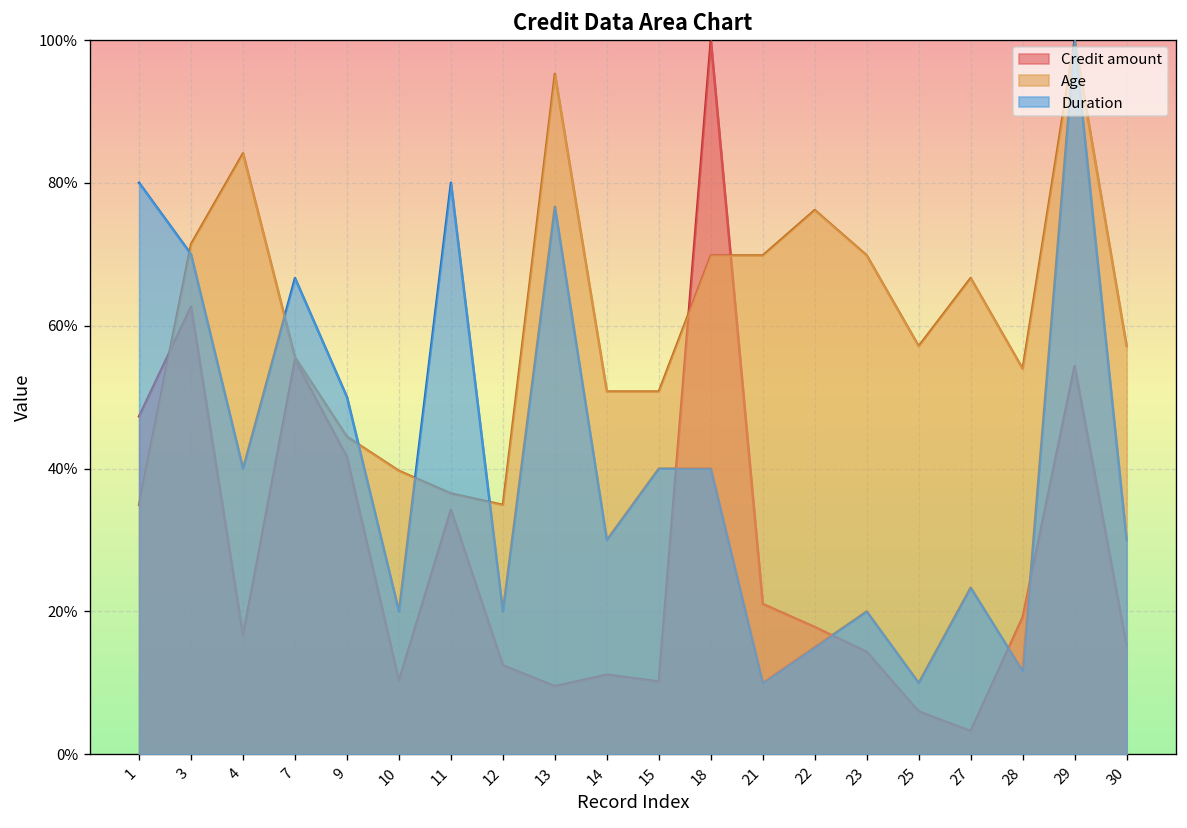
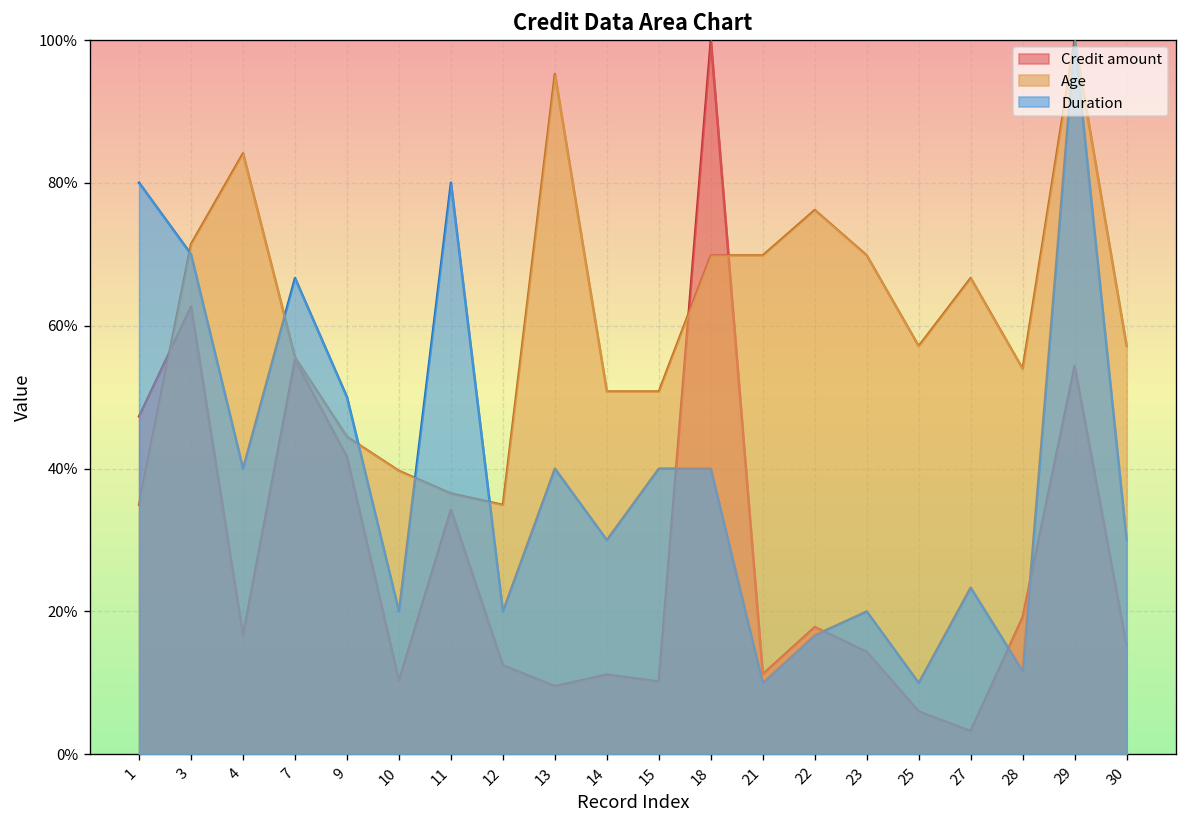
  {
    "Credit amount": {
      "1": "47%",
      "3": "63%",
      "4": "17%",
      "9": "42%",
      "10": "10%",
      "11": "34%",
      "12": "12%",
      "13": "10%",
      "14": "11%",
      "15": "10%",
      "18": "100%",
-     "21": "21%",
+     "21": "11%",
      "22": "18%",
      "23": "14%",
      "25": "6%",
      "27": "3%",
      "28": "19%",
      "29": "54%",
      "30": "15%"
    },
    "Age": {
      "1": "35%",
      "3": "71%",
      "4": "84%",
      "9": "44%",
      "10": "40%",
      "11": "37%",
      "12": "35%",
      "13": "95%",
      "14": "51%",
      "15": "51%",
      "18": "70%",
      "21": "70%",
      "22": "76%",
      "23": "70%",
      "25": "57%",
      "27": "67%",
      "28": "54%",
      "30": "57%"
    },
    "Duration": {
      "1": "80%",
      "3": "70%",
      "4": "40%",
      "7": "67%",
      "9": "50%",
      "10": "20%",
      "11": "80%",
      "12": "20%",
-     "13": "77%",
+     "13": "40%",
      "14": "30%",
      "15": "40%",
      "18": "40%",
      "21": "10%",
-     "22": "15%",
+     "22": "17%",
      "23": "20%",
      "25": "10%",
      "27": "23%",
      "28": "12%",
      "30": "30%"
    }
  }
